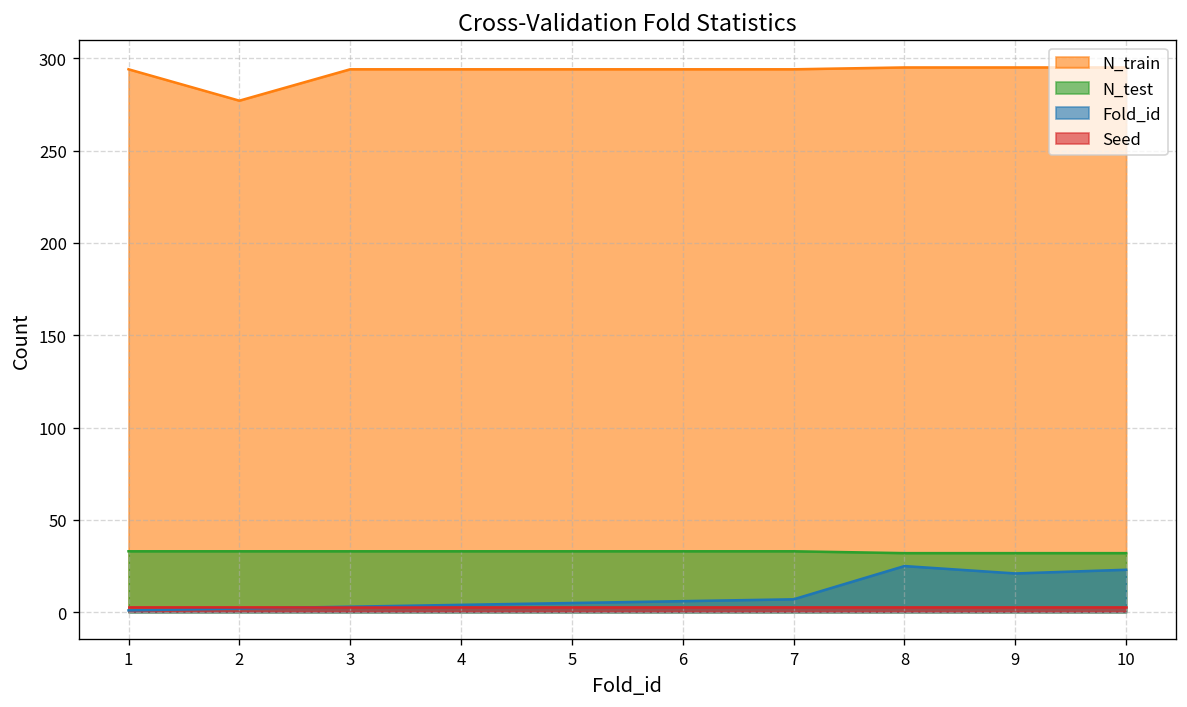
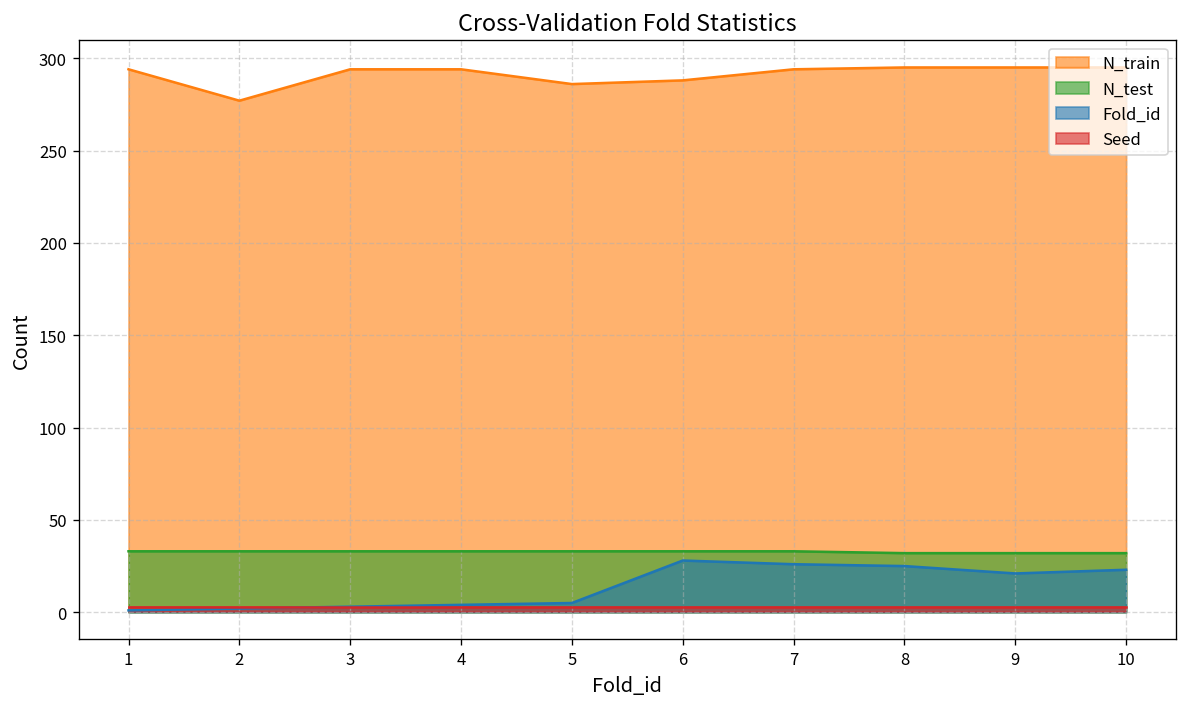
  {
    "N_train": {
      "1": 294,
      "2": 277,
      "3": 294,
      "4": 294,
-     "5": 294,
-     "6": 294,
+     "5": 286,
+     "6": 288,
      "7": 294,
      "8": 295,
      "9": 295
    },
    "N_test": {
      "1": 33,
      "2": 33,
      "3": 33,
      "4": 33,
      "5": 33,
      "6": 33,
      "7": 33,
      "8": 32,
      "9": 32,
      "10": 32
    },
    "Fold_id": {
      "1": 1,
      "5": 5,
-     "6": 6,
-     "7": 7,
+     "6": 28,
+     "7": 26,
      "8": 25,
      "9": 21,
      "10": 23
    },
    "Seed": {
      "1": 3,
      "5": 3,
      "6": 3,
      "7": 3,
      "8": 3,
      "9": 3,
      "10": 3
    }
  }
